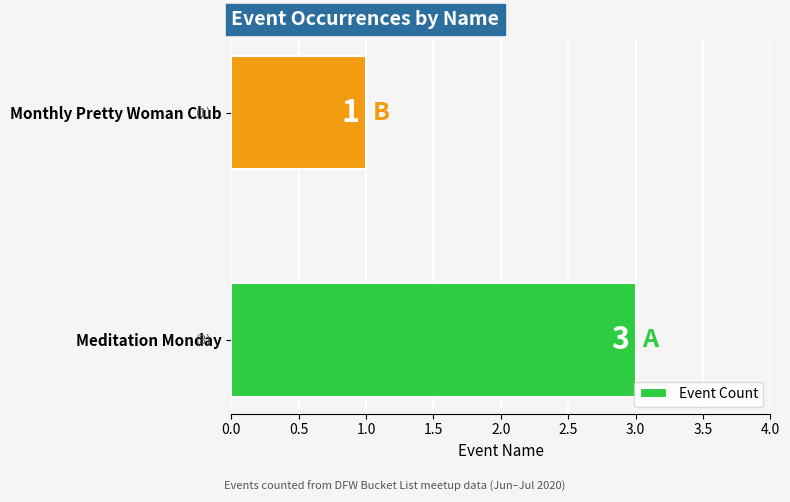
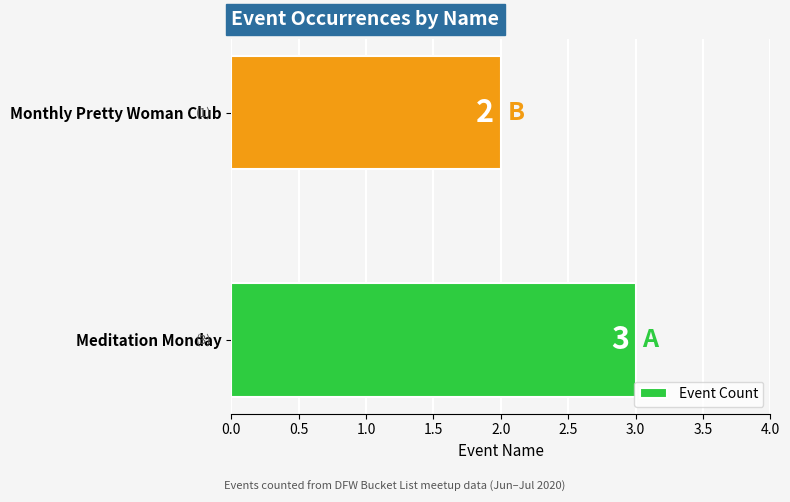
  {
-   "Monthly Pretty Woman Club": 1,
+   "Monthly Pretty Woman Club": 2,
    "Meditation Monday": 3
  }
